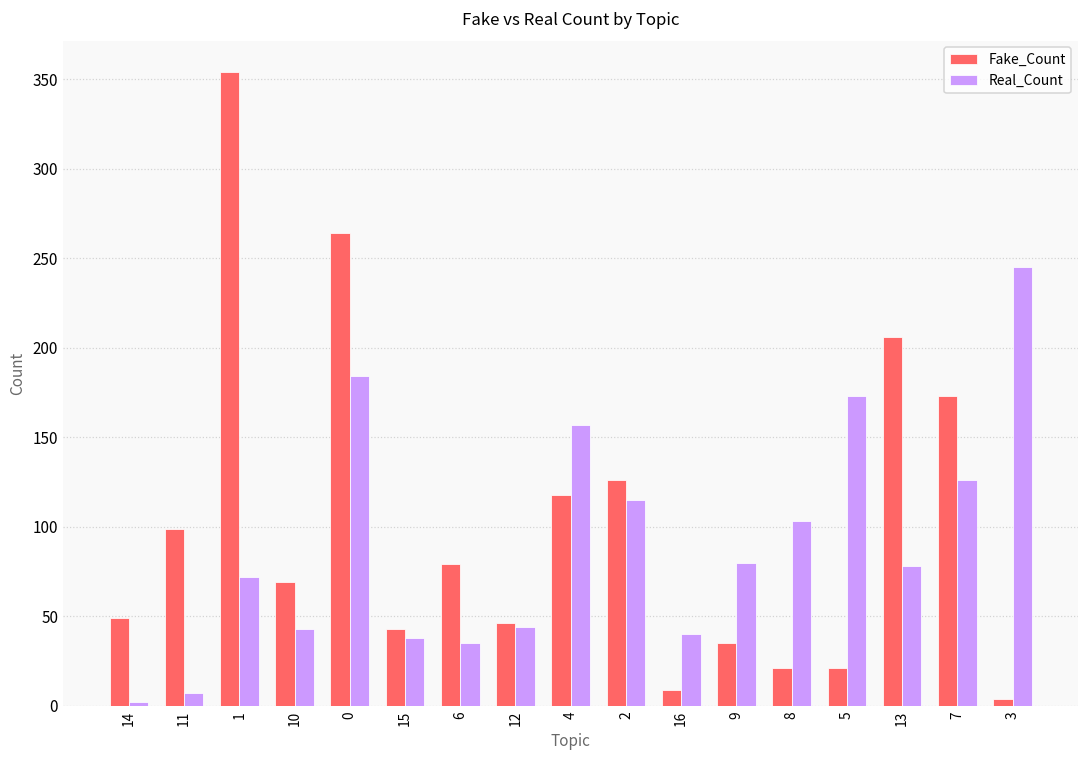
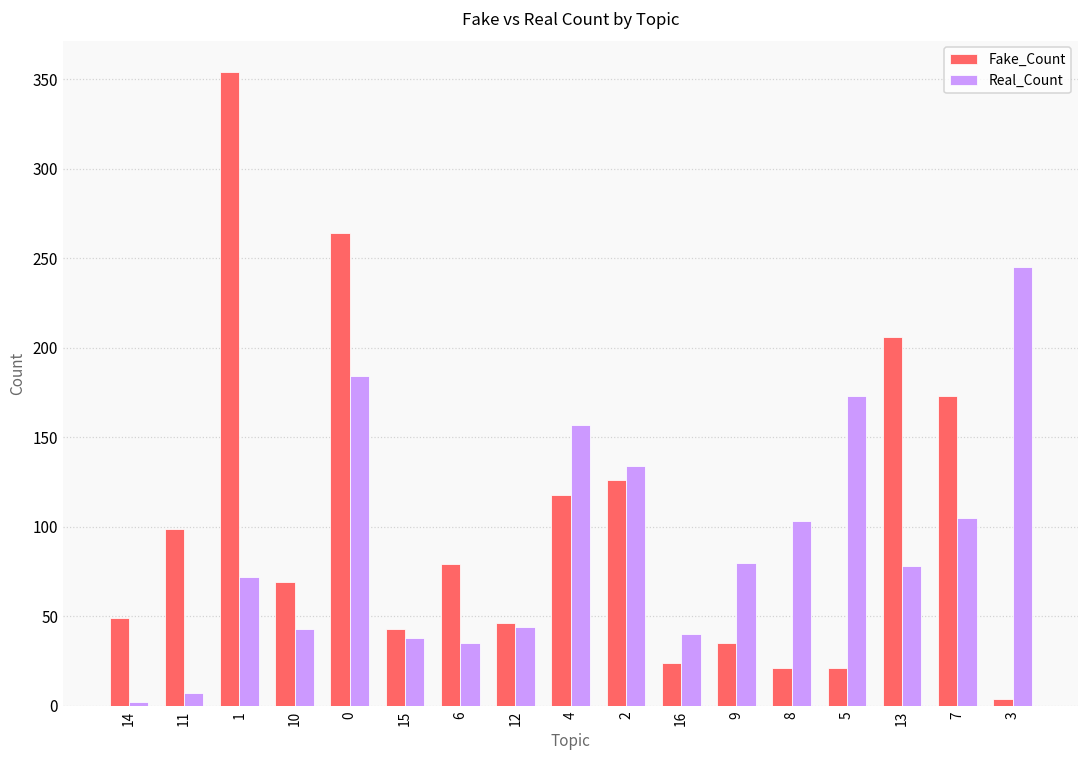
  {
    "Fake_Count": {
      "14": 49,
      "11": 99,
      "1": 354,
      "10": 69,
      "0": 264,
      "15": 43,
      "6": 79,
      "12": 46,
      "4": 118,
      "2": 126,
-     "16": 9,
+     "16": 24,
      "9": 35,
      "8": 21,
      "5": 21,
      "13": 206,
      "7": 173,
      "3": 4
    },
    "Real_Count": {
      "14": 2,
      "11": 7,
      "1": 72,
      "10": 43,
      "0": 184,
      "15": 38,
      "6": 35,
      "12": 44,
      "4": 157,
-     "2": 115,
+     "2": 134,
      "16": 40,
      "9": 80,
      "8": 103,
      "5": 173,
      "13": 78,
-     "7": 126,
+     "7": 105,
      "3": 245
    }
  }
